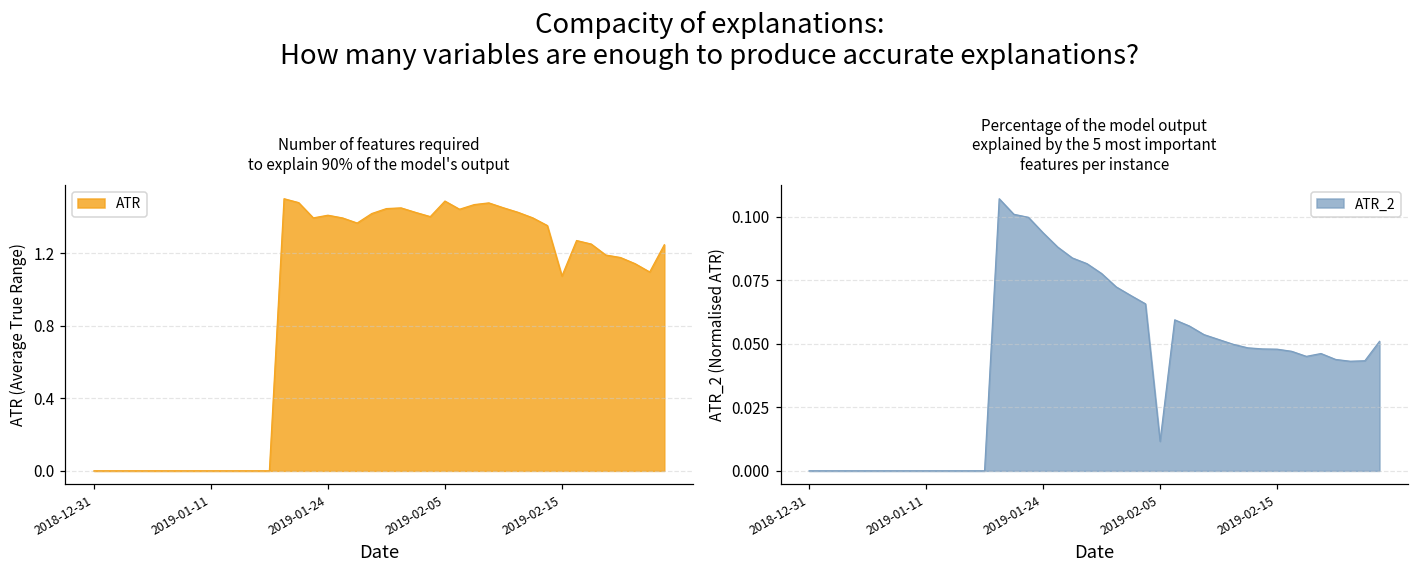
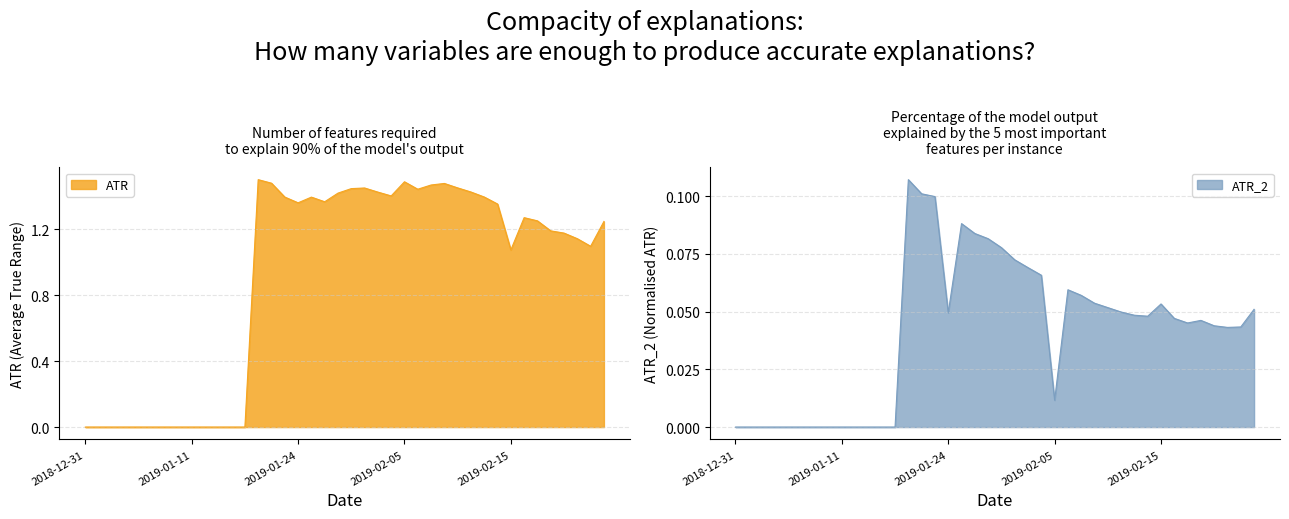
  {
    "Number of features required to explain 90% of the model's output": {
      "2018-12-31": 0.00,
      "2019-01-11": 0.00,
-     "2019-01-24": 1.41,
+     "2019-01-24": 1.36,
      "2019-02-05": 1.49,
      "2019-02-15": 1.07
    },
    "Percentage of the model output explained by the 5 most important features per instance": {
      "2018-12-31": 0.000,
      "2019-01-11": 0.000,
-     "2019-01-24": 0.094,
+     "2019-01-24": 0.049,
      "2019-02-05": 0.012,
-     "2019-02-15": 0.048
+     "2019-02-15": 0.053
    }
  }
